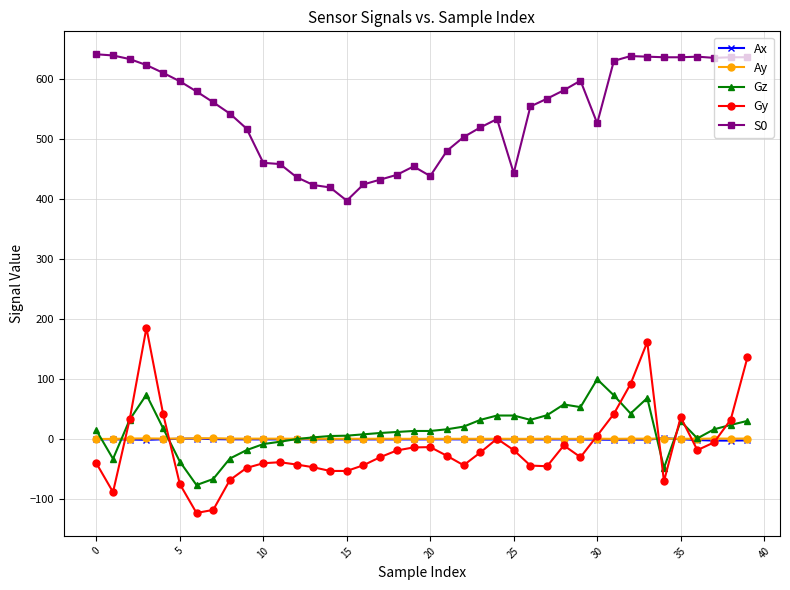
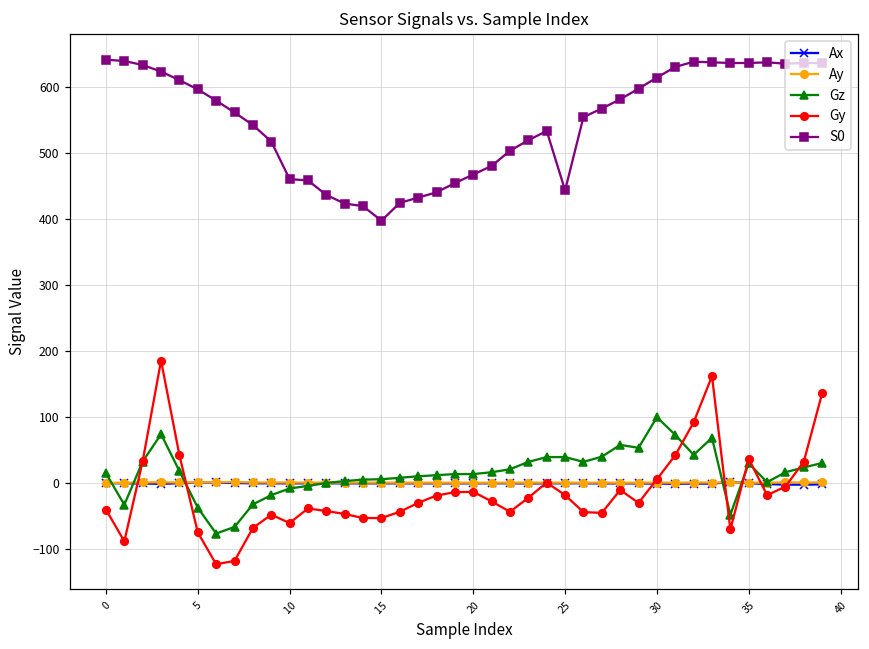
  {
    "Gz": {
      "0": 20,
      "5": -40,
      "10": -10,
      "15": 10,
      "20": 10,
      "25": 40,
      "30": 100,
      "35": 30
    },
    "Gy": {
      "0": -40,
      "5": -70,
-     "10": -40,
+     "10": -60,
      "15": -50,
      "20": -10,
      "25": -20,
      "30": 10,
      "35": 40
    },
    "S0": {
      "0": 640,
      "5": 600,
      "10": 460,
      "15": 400,
-     "20": 440,
+     "20": 470,
      "25": 440,
-     "30": 530,
+     "30": 620,
      "35": 640
    }
  }
